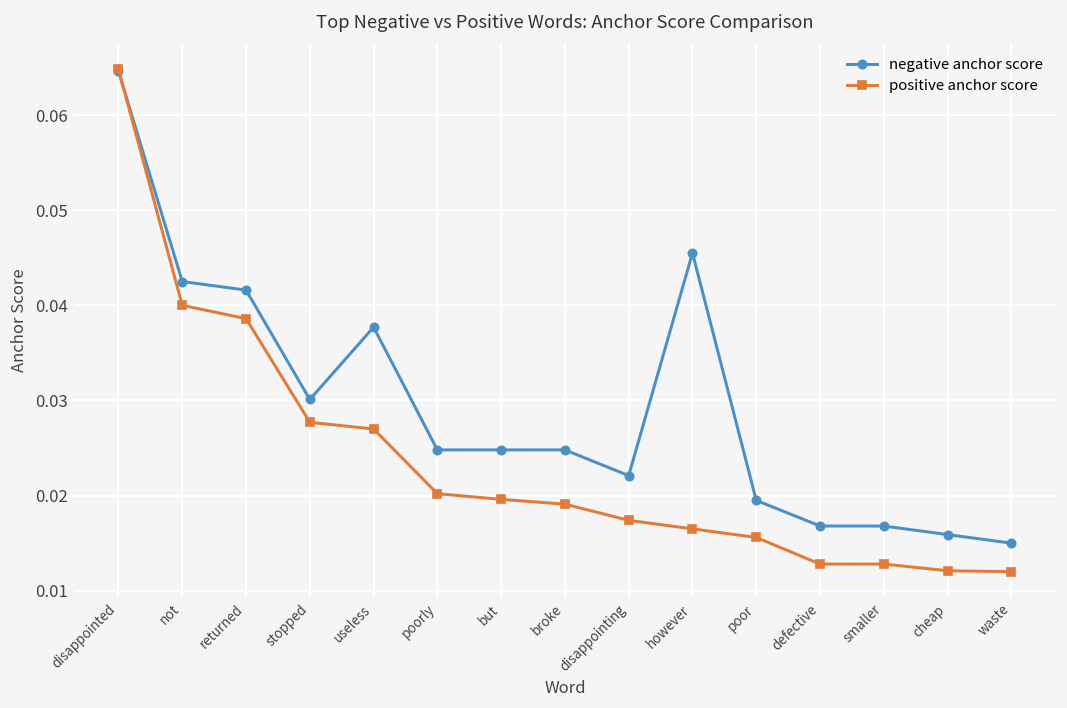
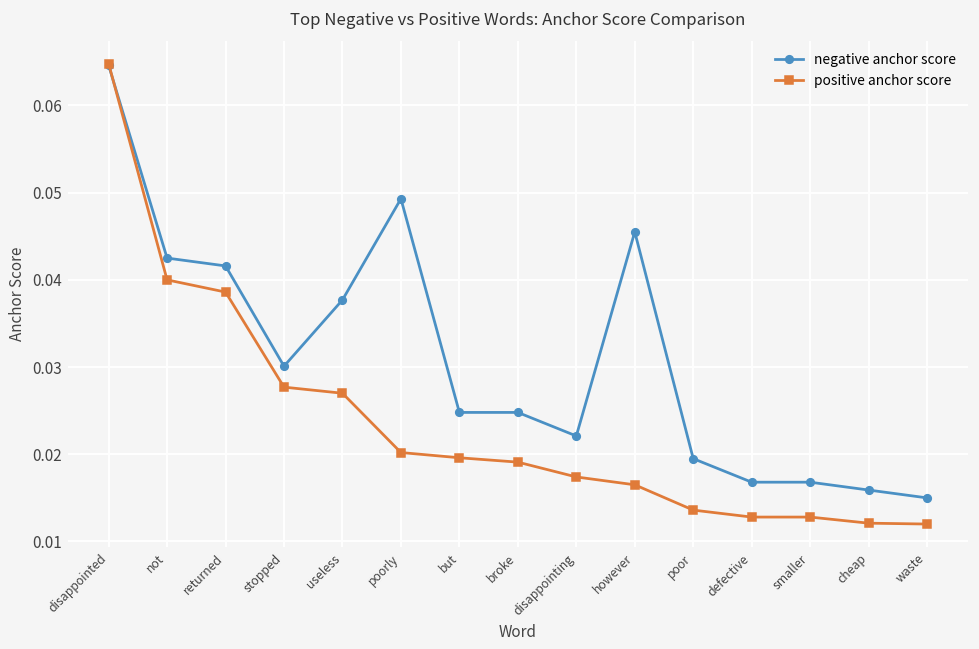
  {
    "negative anchor score": {
      "not": 0.043,
      "returned": 0.042,
      "stopped": 0.030,
      "useless": 0.038,
-     "poorly": 0.025,
+     "poorly": 0.049,
      "but": 0.025,
      "broke": 0.025,
      "disappointing": 0.022,
      "however": 0.046,
      "poor": 0.020,
      "defective": 0.017,
      "smaller": 0.017,
      "cheap": 0.016,
      "waste": 0.015
    },
    "positive anchor score": {
      "not": 0.040,
      "returned": 0.039,
      "stopped": 0.028,
      "useless": 0.027,
      "poorly": 0.020,
      "but": 0.020,
      "broke": 0.019,
      "disappointing": 0.017,
      "however": 0.017,
-     "poor": 0.016,
+     "poor": 0.014,
      "defective": 0.013,
      "smaller": 0.013,
      "cheap": 0.012,
      "waste": 0.012
    }
  }
